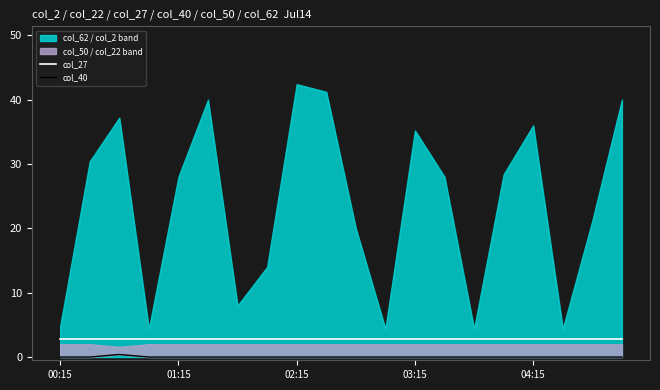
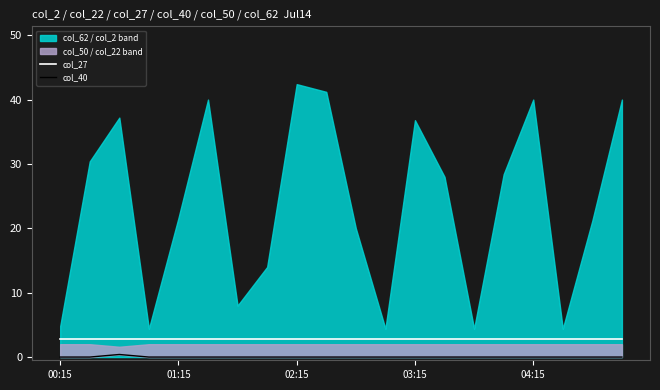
  {
    "col_27": {
      "00:15": 3,
      "01:15": 3,
      "02:15": 3,
      "03:15": 3,
      "04:15": 3
    },
    "col_62 / col_2 band": {
      "00:15": 5,
-     "01:15": 28,
+     "01:15": 22,
      "02:15": 42,
-     "03:15": 35,
-     "04:15": 36
+     "03:15": 37,
+     "04:15": 40
    },
    "col_40": {
      "00:15": 0,
      "01:15": 0,
      "02:15": 0,
      "03:15": 0,
      "04:15": 0
    },
    "col_50 / col_22 band": {
      "00:15": 2,
      "01:15": 2,
      "02:15": 2,
      "03:15": 2,
      "04:15": 2
    }
  }
